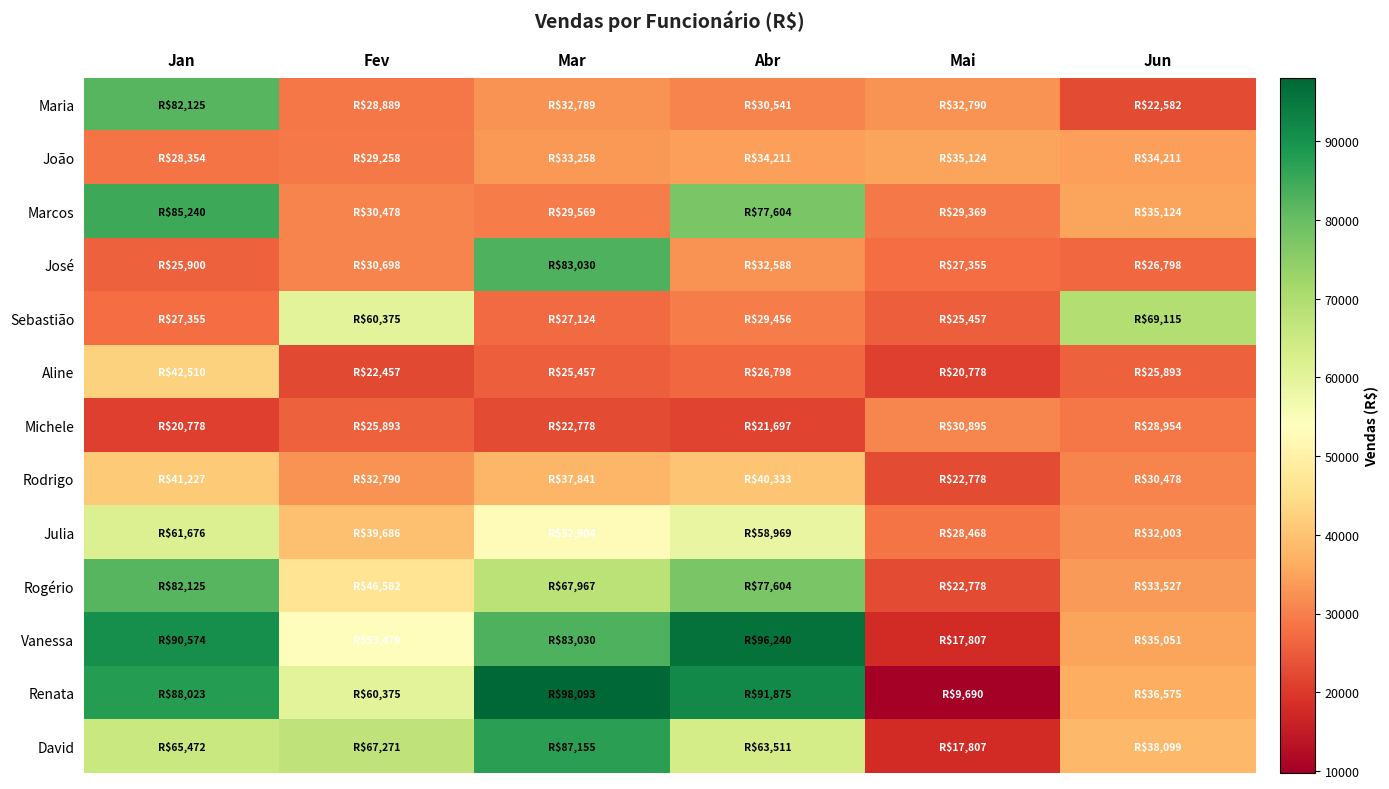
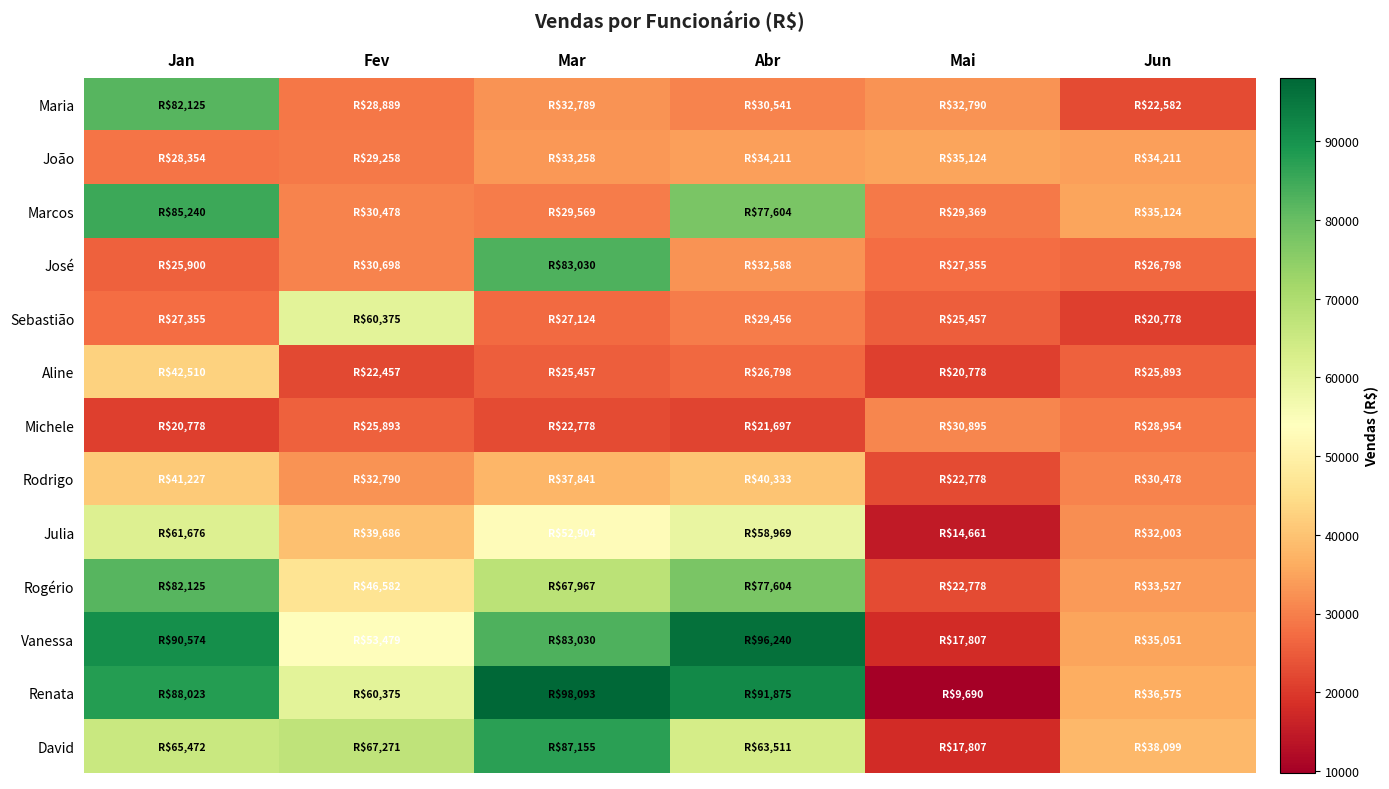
  {
    "Maria": {
      "Jan": "$82,125",
      "Fev": "$28,889",
      "Mar": "$32,789",
      "Abr": "$30,541",
      "Mai": "$32,790",
      "Jun": "$22,582"
    },
    "João": {
      "Jan": "$28,354",
      "Fev": "$29,258",
      "Mar": "$33,258",
      "Abr": "$34,211",
      "Mai": "$35,124",
      "Jun": "$34,211"
    },
    "Marcos": {
      "Jan": "$85,240",
      "Fev": "$30,478",
      "Mar": "$29,569",
      "Abr": "$77,604",
      "Mai": "$29,369",
      "Jun": "$35,124"
    },
    "José": {
      "Jan": "$25,900",
      "Fev": "$30,698",
      "Mar": "$83,030",
      "Abr": "$32,588",
      "Mai": "$27,355",
      "Jun": "$26,798"
    },
    "Sebastião": {
      "Jan": "$27,355",
      "Fev": "$60,375",
      "Mar": "$27,124",
      "Abr": "$29,456",
      "Mai": "$25,457",
-     "Jun": "$69,115"
+     "Jun": "$20,778"
    },
    "Aline": {
      "Jan": "$42,510",
      "Fev": "$22,457",
      "Mar": "$25,457",
      "Abr": "$26,798",
      "Mai": "$20,778",
      "Jun": "$25,893"
    },
    "Michele": {
      "Jan": "$20,778",
      "Fev": "$25,893",
      "Mar": "$22,778",
      "Abr": "$21,697",
      "Mai": "$30,895",
      "Jun": "$28,954"
    },
    "Rodrigo": {
      "Jan": "$41,227",
      "Fev": "$32,790",
      "Mar": "$37,841",
      "Abr": "$40,333",
      "Mai": "$22,778",
      "Jun": "$30,478"
    },
    "Julia": {
      "Jan": "$61,676",
      "Fev": "$39,686",
      "Mar": "$52,904",
      "Abr": "$58,969",
-     "Mai": "$28,468",
+     "Mai": "$14,661",
      "Jun": "$32,003"
    },
    "Rogério": {
      "Jan": "$82,125",
      "Fev": "$46,582",
      "Mar": "$67,967",
      "Abr": "$77,604",
      "Mai": "$22,778",
      "Jun": "$33,527"
    },
    "Vanessa": {
      "Jan": "$90,574",
      "Fev": "$53,479",
      "Mar": "$83,030",
      "Abr": "$96,240",
      "Mai": "$17,807",
      "Jun": "$35,051"
    },
    "Renata": {
      "Jan": "$88,023",
      "Fev": "$60,375",
      "Mar": "$98,093",
      "Abr": "$91,875",
      "Mai": "$9,690",
      "Jun": "$36,575"
    },
    "David": {
      "Jan": "$65,472",
      "Fev": "$67,271",
      "Mar": "$87,155",
      "Abr": "$63,511",
      "Mai": "$17,807",
      "Jun": "$38,099"
    }
  }
